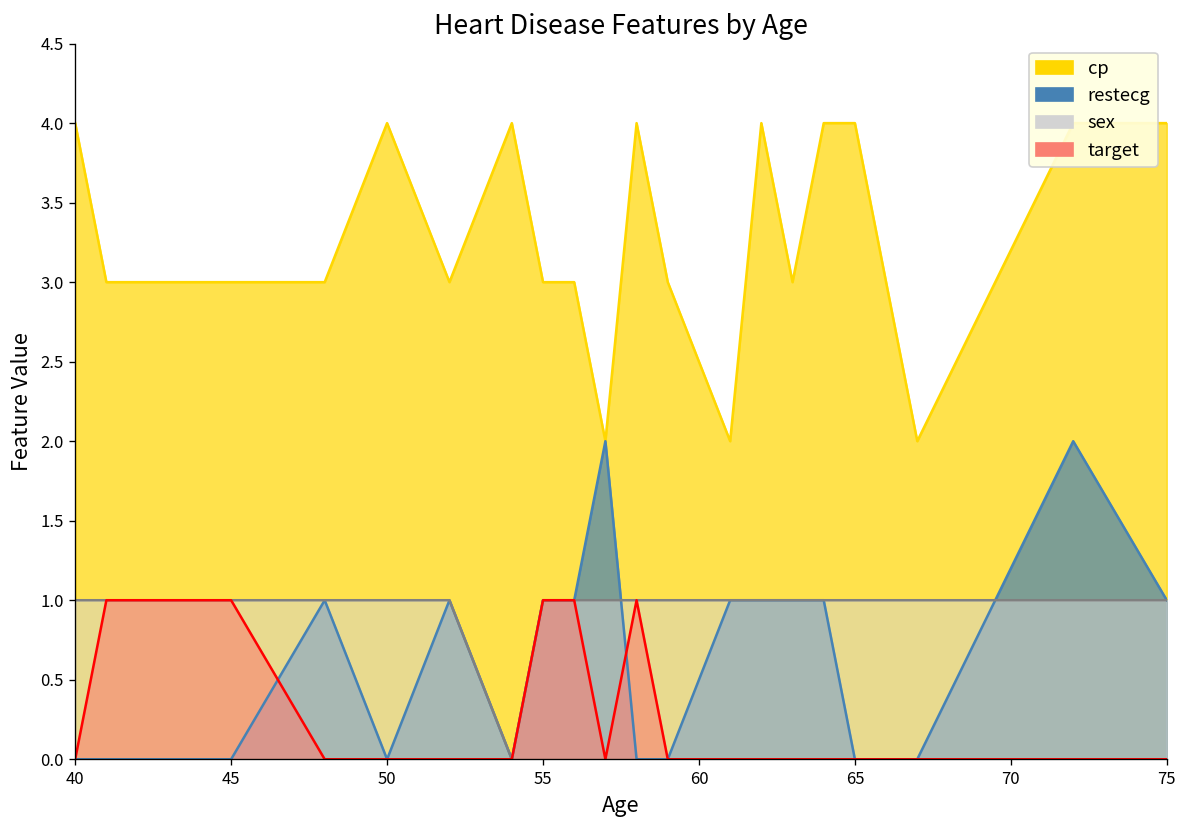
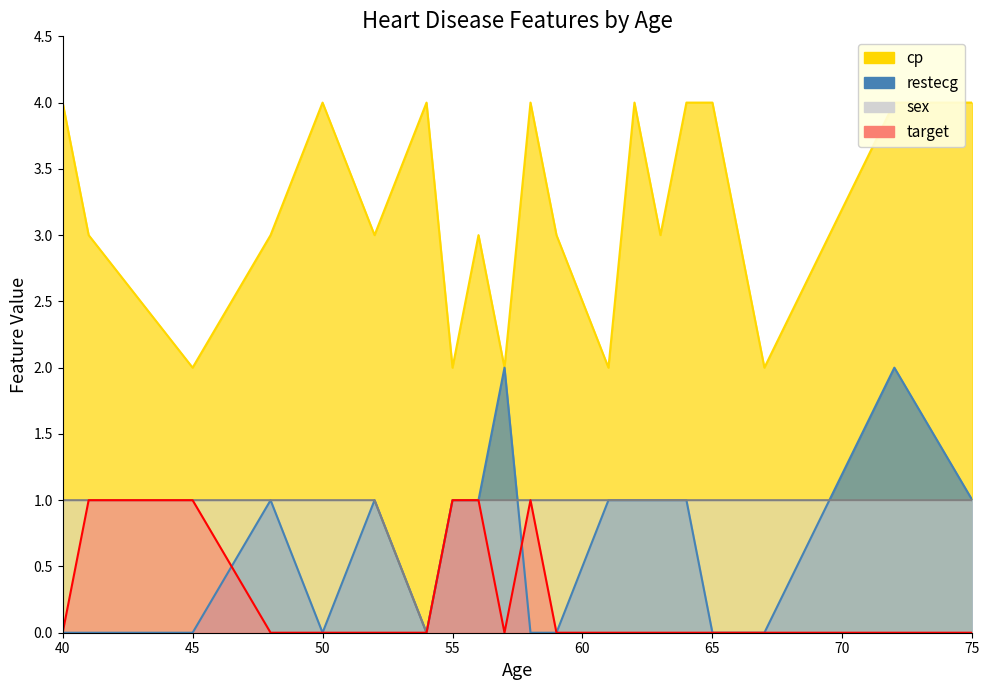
  {
    "cp": {
      "40": 4,
-     "45": 3,
+     "45": 2,
      "50": 4,
-     "55": 3,
+     "55": 2,
      "65": 4,
      "75": 4
    },
    "restecg": {
      "45": 0
    },
    "sex": {
      "40": 1,
      "50": 1,
      "65": 1
    },
    "target": {
      "75": 0
    }
  }
